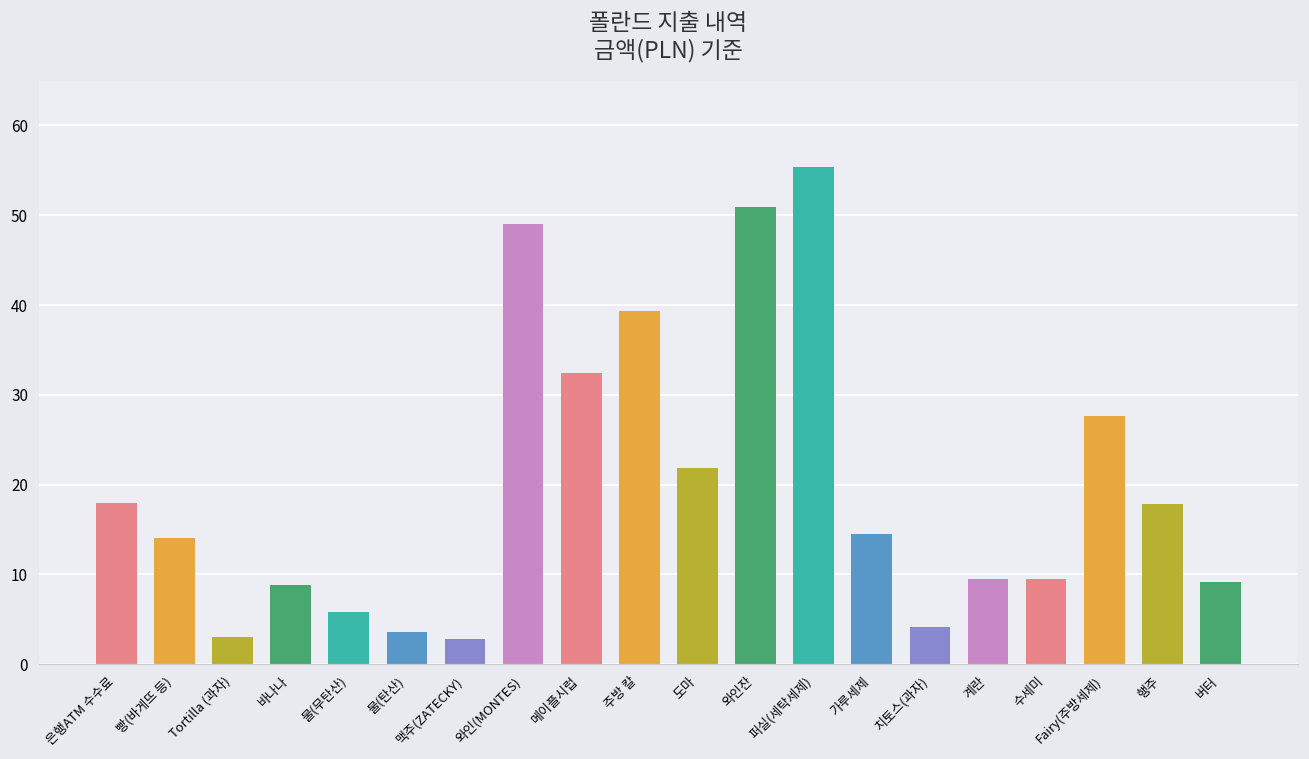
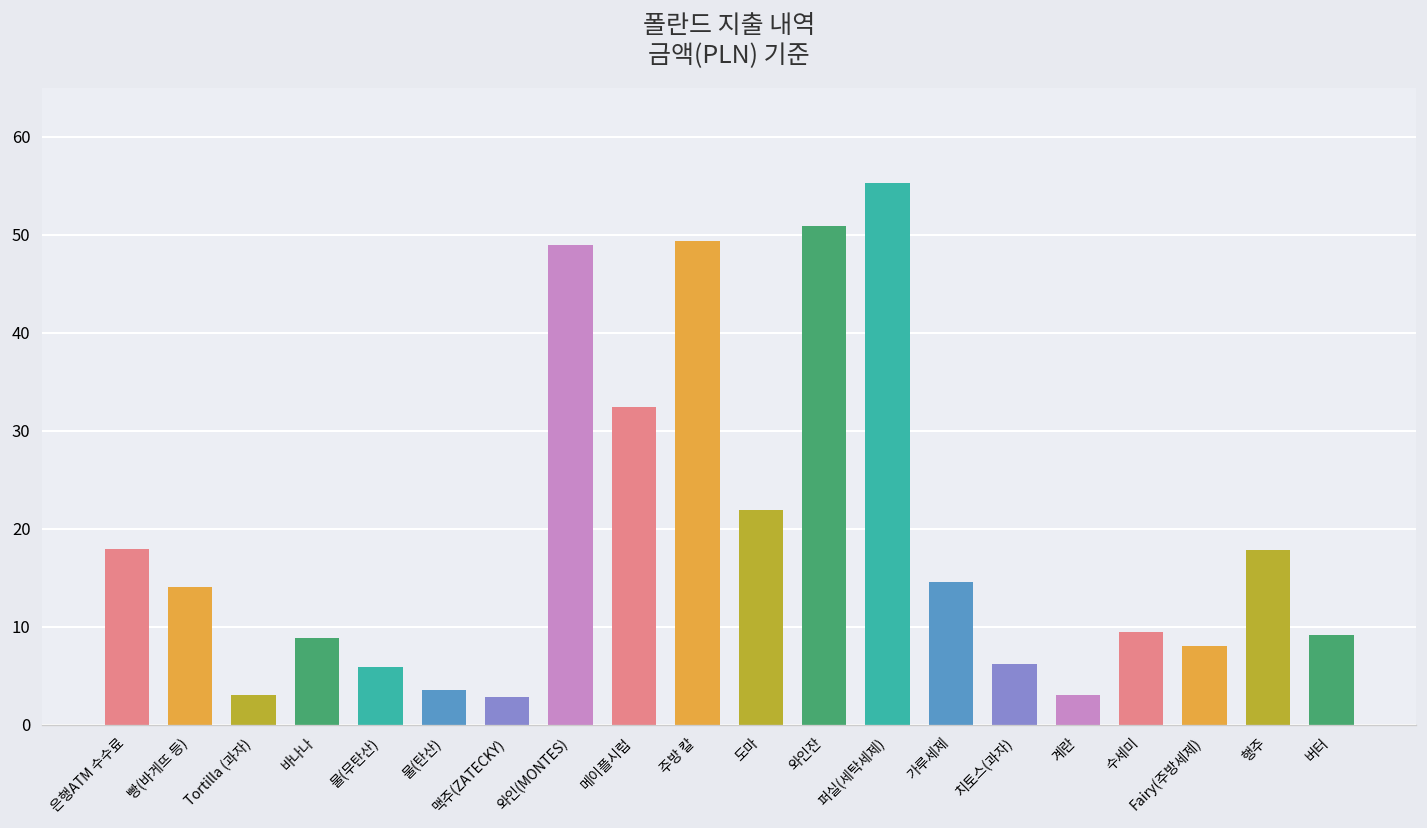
  {
    "은행ATM 수수료": 18,
    "빵(바게뜨 등)": 14,
    "Tortilla (과자)": 3,
    "바나나": 9,
    "물(무탄산)": 6,
    "물(탄산)": 4,
    "맥주(ZATECKY)": 3,
    "와인(MONTES)": 49,
    "메이플시럽": 32,
-   "주방 칼": 39,
+   "주방 칼": 49,
    "도마": 22,
    "와인잔": 51,
    "퍼실(세탁세제)": 55,
    "가루세제": 15,
-   "치토스(과자)": 4,
-   "계란": 9,
+   "치토스(과자)": 6,
+   "계란": 3,
    "수세미": 9,
-   "Fairy(주방세제)": 28,
+   "Fairy(주방세제)": 8,
    "행주": 18,
    "버터": 9
  }
